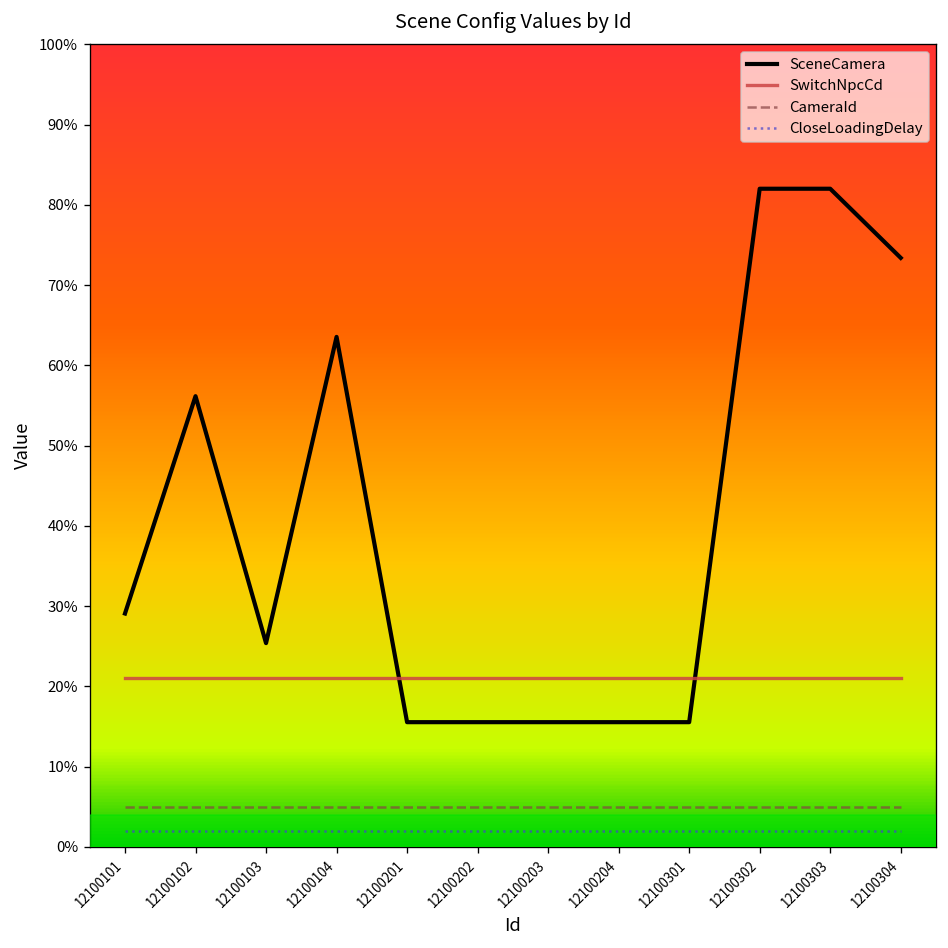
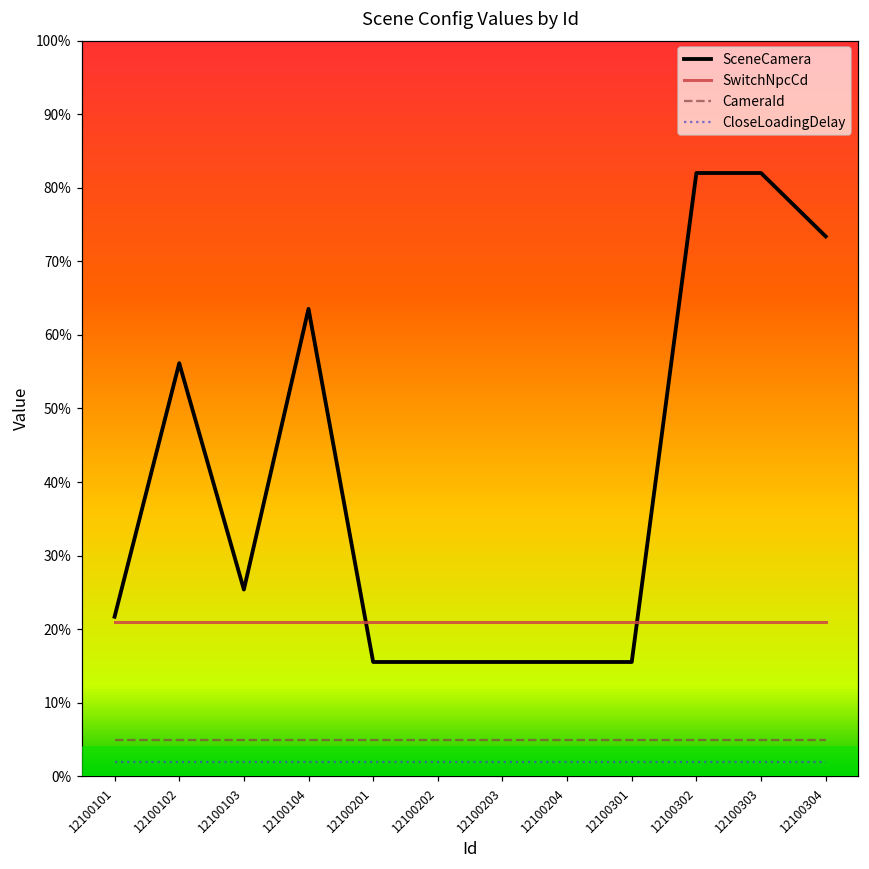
  {
    "SceneCamera": {
-     "12100101": "29%",
+     "12100101": "22%",
      "12100102": "56%",
      "12100103": "25%",
      "12100104": "64%",
      "12100201": "16%",
      "12100202": "16%",
      "12100203": "16%",
      "12100204": "16%",
      "12100301": "16%",
      "12100302": "82%",
      "12100303": "82%",
      "12100304": "73%"
    },
    "SwitchNpcCd": {
      "12100101": "21%",
      "12100102": "21%",
      "12100103": "21%",
      "12100104": "21%",
      "12100201": "21%",
      "12100202": "21%",
      "12100203": "21%",
      "12100204": "21%",
      "12100301": "21%",
      "12100302": "21%",
      "12100303": "21%",
      "12100304": "21%"
    },
    "CameraId": {
      "12100101": "5%",
      "12100102": "5%",
      "12100103": "5%",
      "12100104": "5%",
      "12100201": "5%",
      "12100202": "5%",
      "12100203": "5%",
      "12100204": "5%",
      "12100301": "5%",
      "12100302": "5%",
      "12100303": "5%",
      "12100304": "5%"
    }
  }
